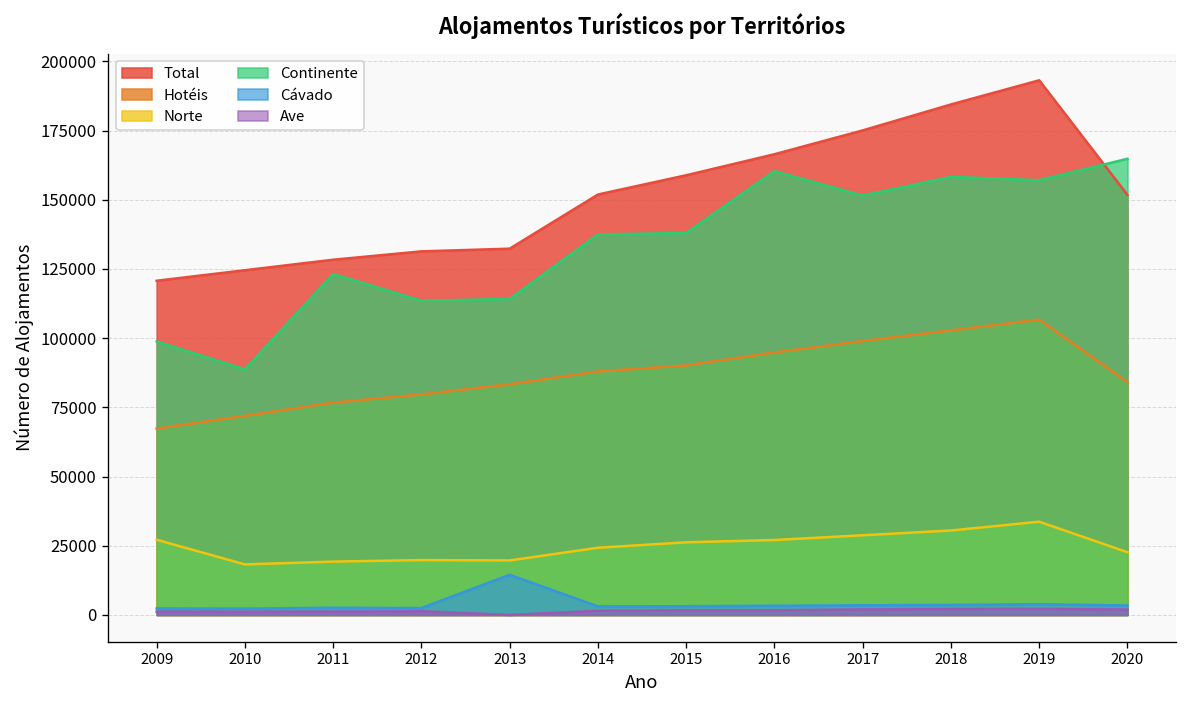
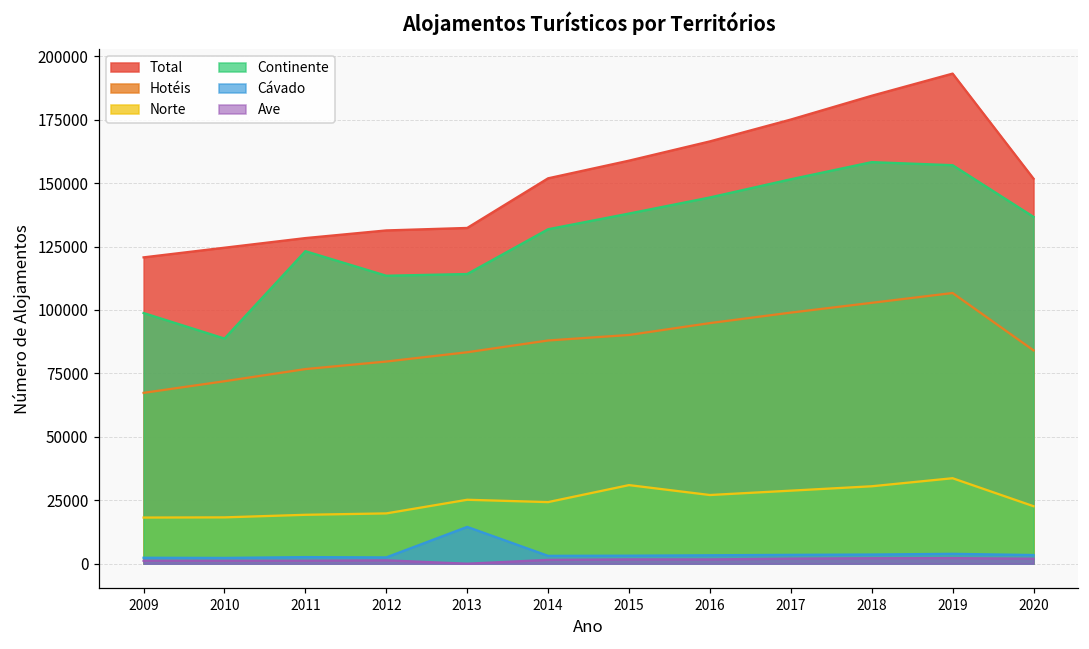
  {
    "Norte": {
-     "2009": 27000,
+     "2009": 18000,
      "2010": 18000,
      "2011": 19000,
      "2012": 20000,
-     "2013": 20000,
+     "2013": 25000,
      "2014": 24000,
-     "2015": 26000,
+     "2015": 31000,
      "2016": 27000,
      "2017": 29000,
      "2018": 31000,
      "2019": 34000,
      "2020": 23000
    },
    "Continente": {
      "2009": 99000,
      "2010": 89000,
      "2011": 123000,
      "2012": 113000,
      "2013": 114000,
-     "2014": 137000,
+     "2014": 132000,
      "2015": 138000,
-     "2016": 160000,
+     "2016": 144000,
      "2017": 152000,
      "2018": 158000,
      "2019": 157000,
-     "2020": 165000
+     "2020": 137000
    },
    "Cávado": {
      "2009": 2000,
      "2010": 2000,
      "2011": 3000,
      "2012": 2000,
      "2013": 15000,
      "2014": 3000,
      "2015": 3000,
      "2016": 3000,
      "2017": 3000,
      "2018": 4000,
      "2019": 4000,
      "2020": 3000
    },
    "Ave": {
      "2009": 1000,
      "2010": 1000,
      "2011": 1000,
      "2012": 1000,
      "2013": 0,
      "2014": 1000,
      "2015": 2000,
      "2016": 2000,
      "2017": 2000,
      "2018": 2000,
      "2019": 2000,
      "2020": 2000
    }
  }
